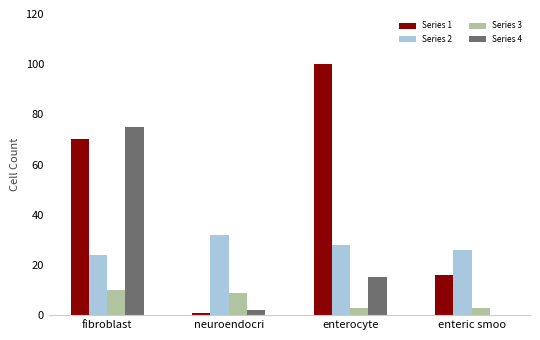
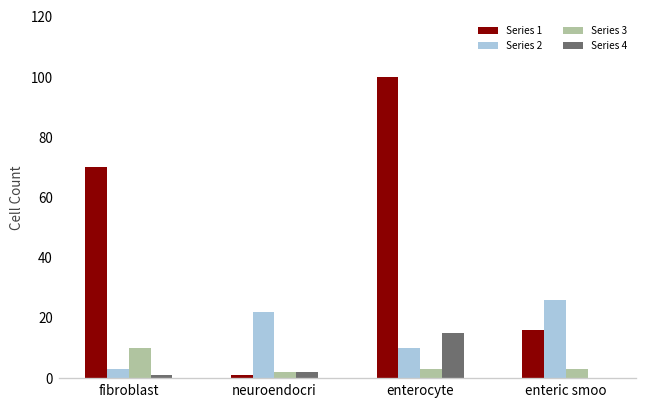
  {
    "Series 1": {
      "fibroblast": 70,
      "neuroendocri": 1,
      "enterocyte": 100,
      "enteric smoo": 16
    },
    "Series 2": {
-     "fibroblast": 24,
-     "neuroendocri": 32,
-     "enterocyte": 28,
+     "fibroblast": 3,
+     "neuroendocri": 22,
+     "enterocyte": 10,
      "enteric smoo": 26
    },
    "Series 3": {
      "fibroblast": 10,
-     "neuroendocri": 9,
+     "neuroendocri": 2,
      "enterocyte": 3,
      "enteric smoo": 3
    },
    "Series 4": {
-     "fibroblast": 75,
+     "fibroblast": 1,
      "neuroendocri": 2,
      "enterocyte": 15,
      "enteric smoo": 0
    }
  }
